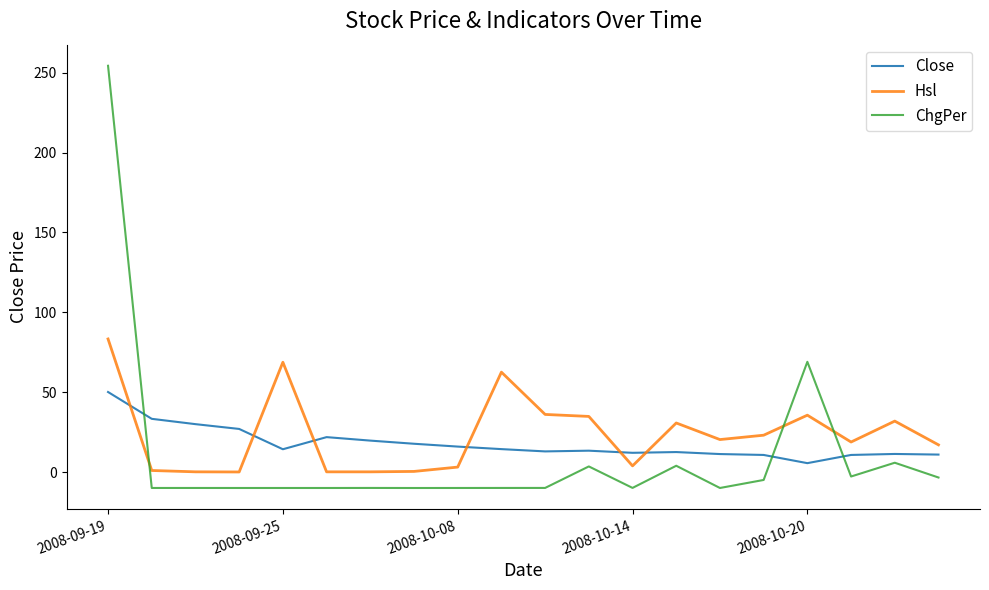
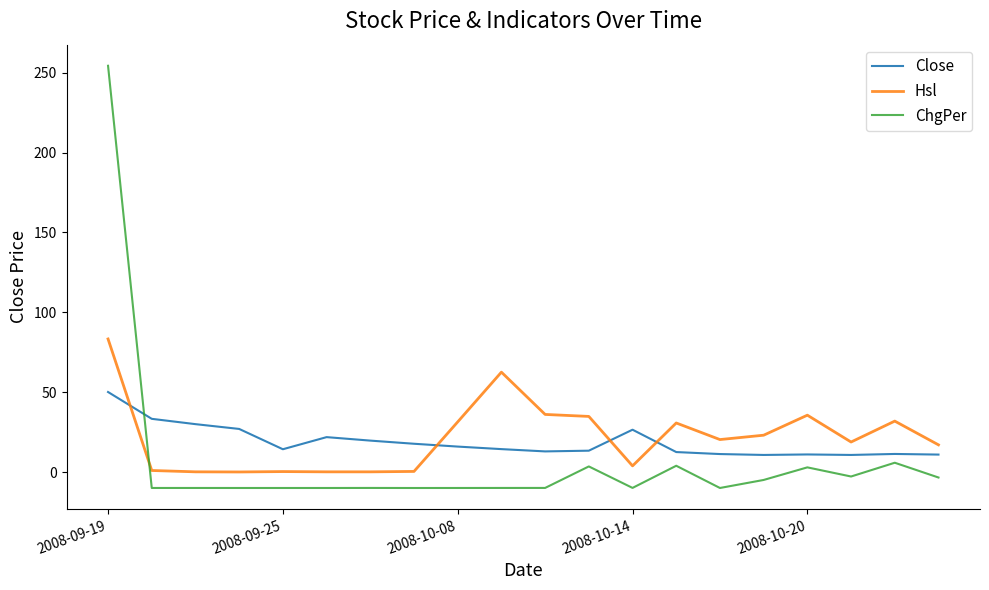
  {
    "Close": {
      "2008-09-19": 50,
      "2008-09-25": 14,
      "2008-10-08": 16,
-     "2008-10-14": 12,
-     "2008-10-20": 6
+     "2008-10-14": 26,
+     "2008-10-20": 11
    },
    "Hsl": {
      "2008-09-19": 83,
-     "2008-09-25": 69,
-     "2008-10-08": 3,
+     "2008-09-25": 0,
+     "2008-10-08": 31,
      "2008-10-14": 4,
      "2008-10-20": 36
    },
    "ChgPer": {
      "2008-09-19": 254,
      "2008-09-25": -10,
      "2008-10-08": -10,
      "2008-10-14": -10,
-     "2008-10-20": 69
+     "2008-10-20": 3
    }
  }
